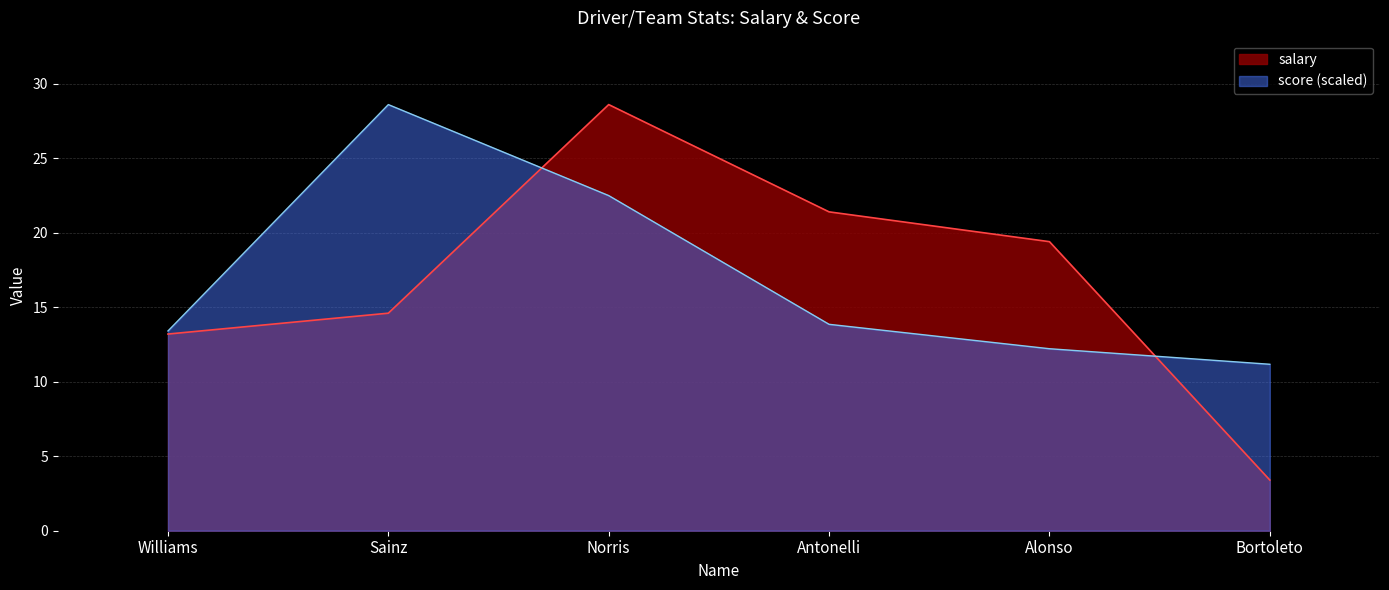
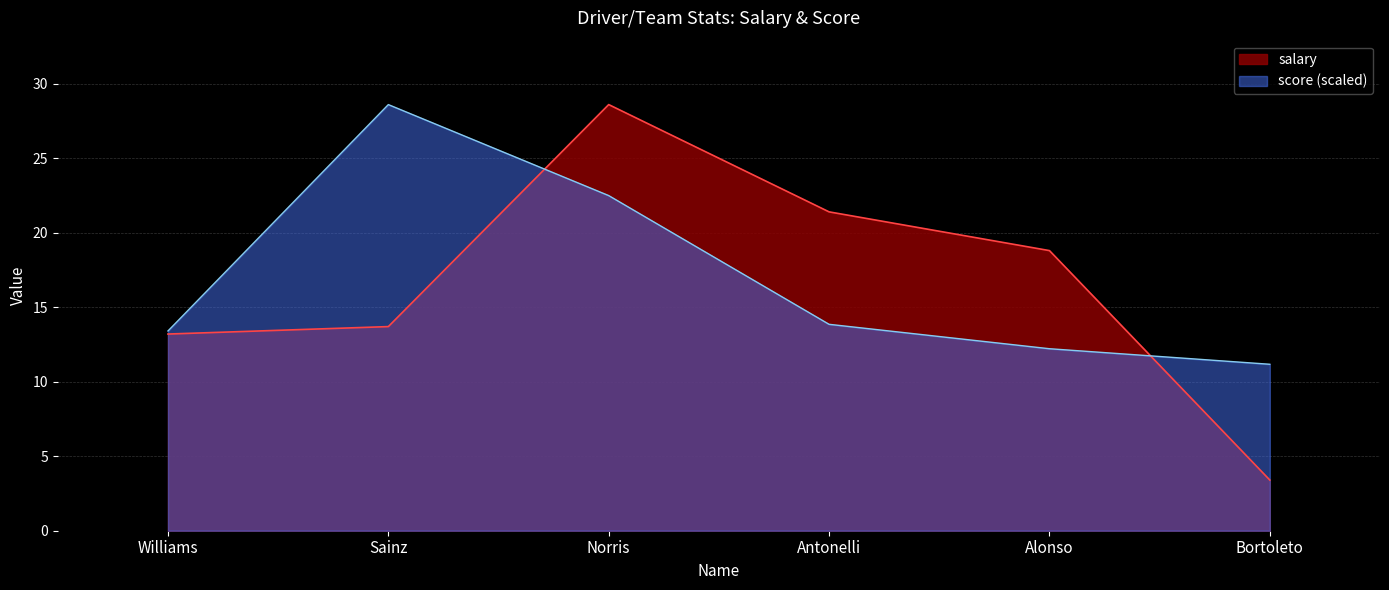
  {
    "salary": {
      "Williams": 13.2,
-     "Sainz": 14.6,
+     "Sainz": 13.7,
      "Norris": 28.6,
      "Antonelli": 21.4,
-     "Alonso": 19.4,
+     "Alonso": 18.8,
      "Bortoleto": 3.4
    },
    "score (scaled)": {
      "Williams": 13.4,
      "Sainz": 28.6,
      "Norris": 22.5,
      "Antonelli": 13.9,
      "Alonso": 12.2,
      "Bortoleto": 11.2
    }
  }
